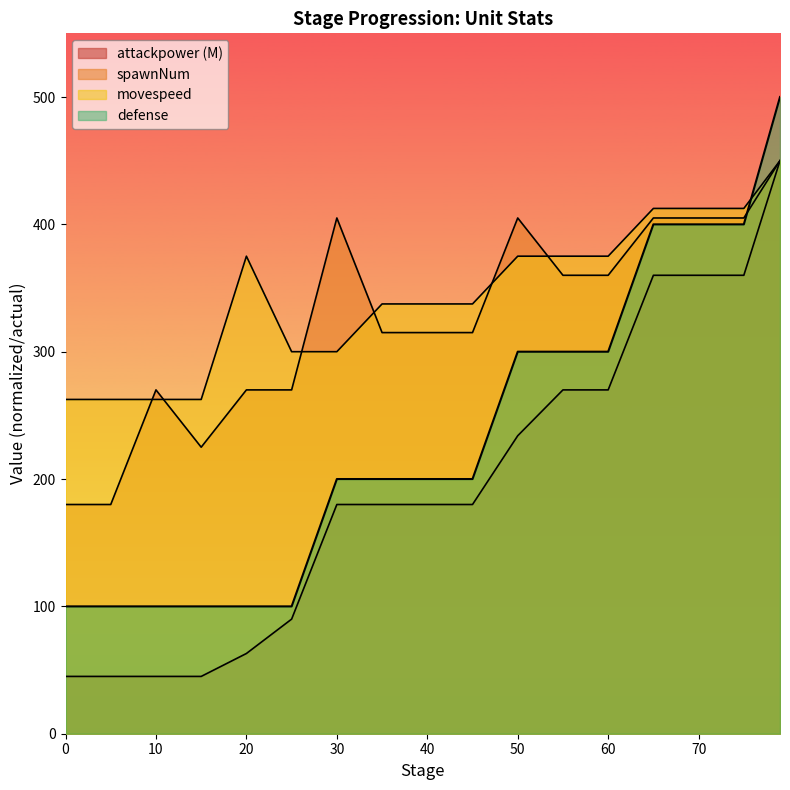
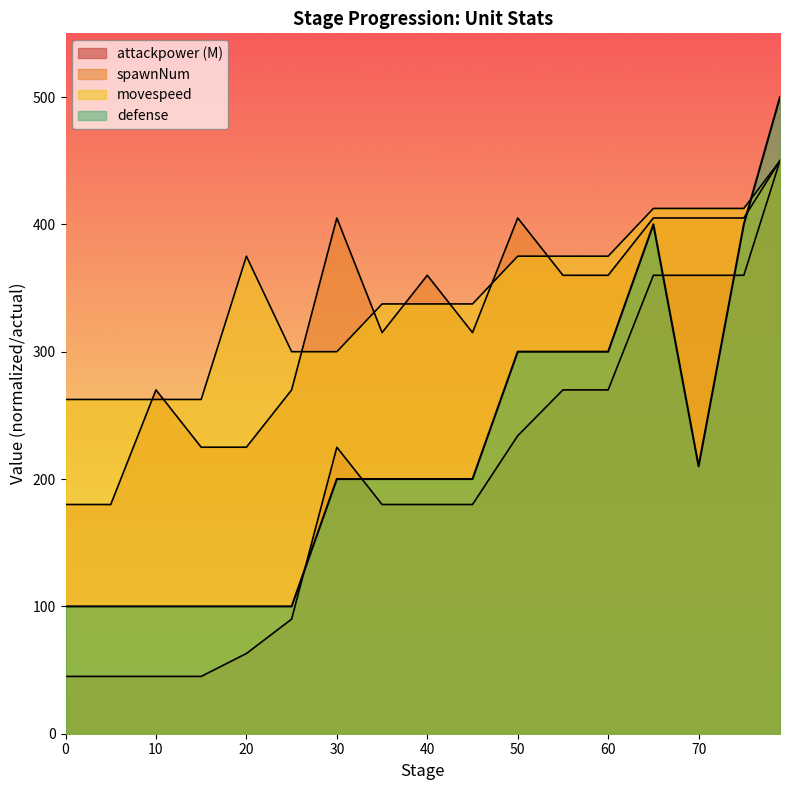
  {
    "attackpower (M)": {
      "0": 45,
      "10": 45,
      "20": 63,
-     "30": 180,
+     "30": 225,
      "40": 180,
      "50": 234,
      "60": 270,
      "70": 360
    },
    "spawnNum": {
      "0": 180,
      "10": 270,
-     "20": 270,
+     "20": 225,
      "30": 405,
-     "40": 315,
+     "40": 360,
      "50": 405,
      "60": 360,
      "70": 405
    },
    "movespeed": {
      "0": 263,
      "10": 263,
      "20": 375,
      "30": 300,
      "40": 338,
      "50": 375,
      "60": 375,
      "70": 413
    },
    "defense": {
      "0": 100,
      "10": 100,
      "20": 100,
      "30": 200,
      "40": 200,
      "50": 300,
      "60": 300,
-     "70": 400
+     "70": 210
    }
  }
